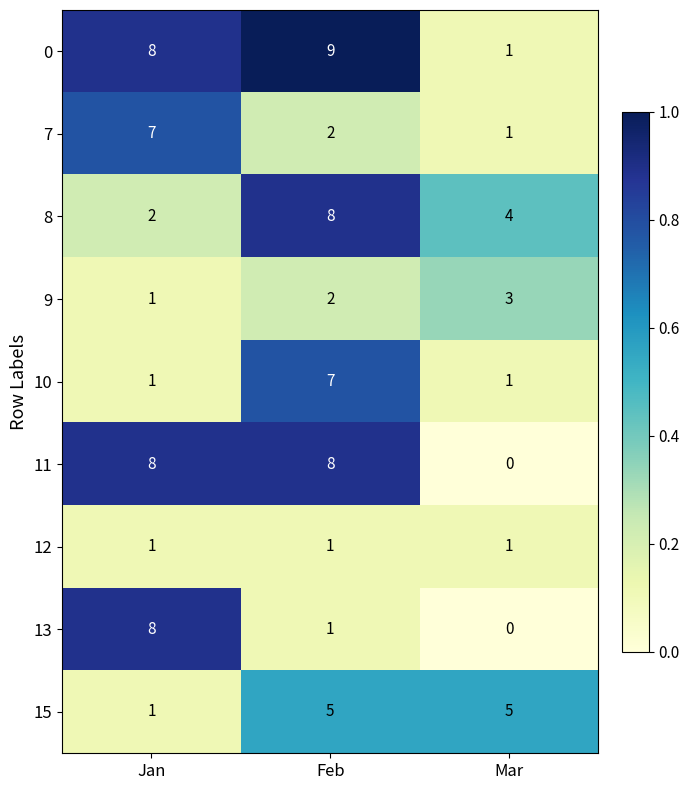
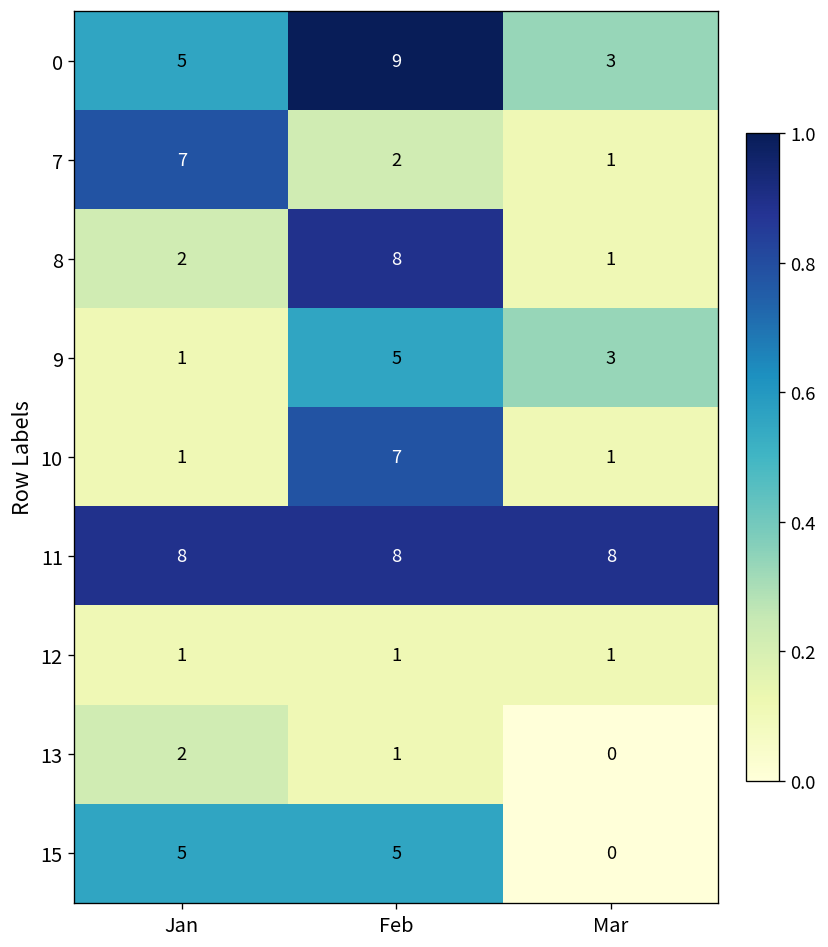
  {
    "0": {
-     "Jan": 8,
+     "Jan": 5,
      "Feb": 9,
-     "Mar": 1
+     "Mar": 3
    },
    "7": {
      "Jan": 7,
      "Feb": 2,
      "Mar": 1
    },
    "8": {
      "Jan": 2,
      "Feb": 8,
-     "Mar": 4
+     "Mar": 1
    },
    "9": {
      "Jan": 1,
-     "Feb": 2,
+     "Feb": 5,
      "Mar": 3
    },
    "10": {
      "Jan": 1,
      "Feb": 7,
      "Mar": 1
    },
    "11": {
      "Jan": 8,
      "Feb": 8,
-     "Mar": 0
+     "Mar": 8
    },
    "12": {
      "Jan": 1,
      "Feb": 1,
      "Mar": 1
    },
    "13": {
-     "Jan": 8,
+     "Jan": 2,
      "Feb": 1,
      "Mar": 0
    },
    "15": {
-     "Jan": 1,
+     "Jan": 5,
      "Feb": 5,
-     "Mar": 5
+     "Mar": 0
    }
  }
